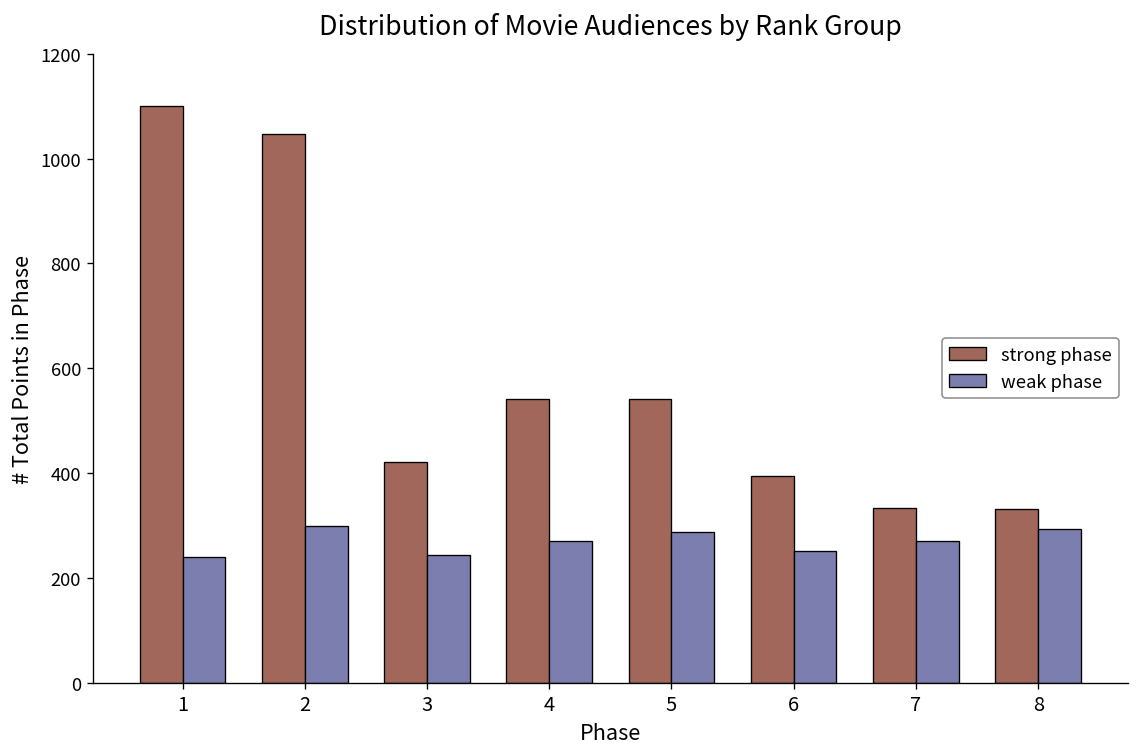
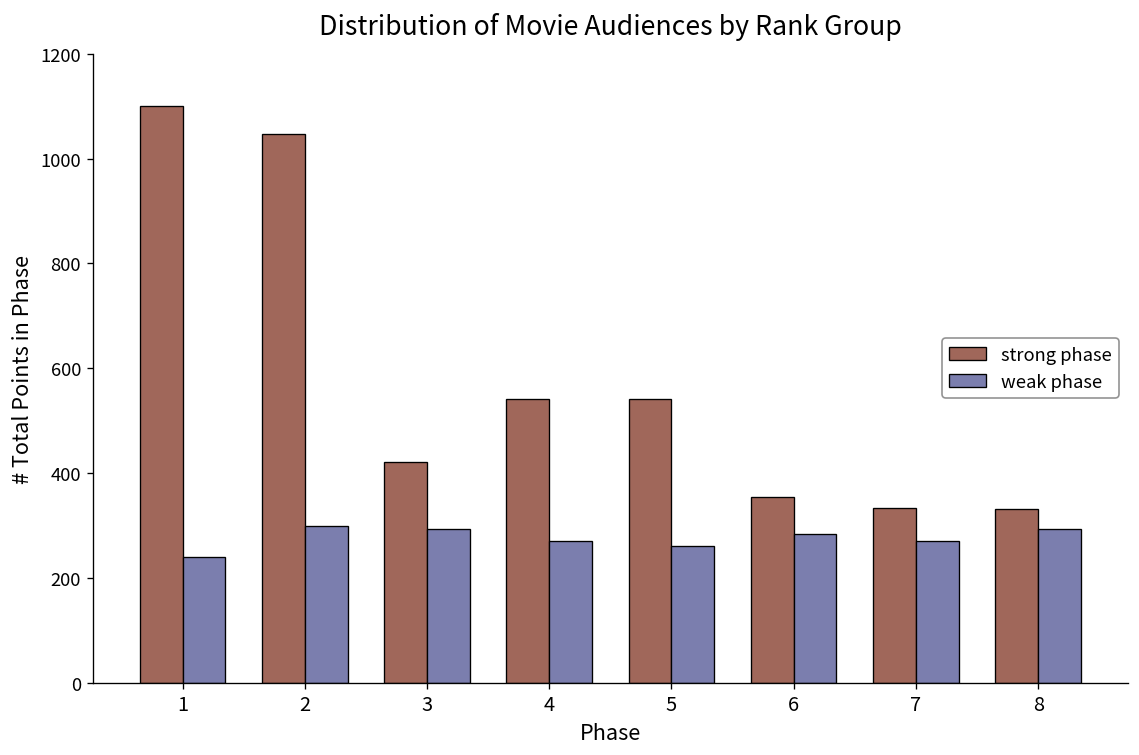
  {
    "strong phase": {
      "1": 1100,
      "2": 1050,
      "3": 420,
      "4": 540,
      "5": 540,
-     "6": 390,
+     "6": 360,
      "7": 330,
      "8": 330
    },
    "weak phase": {
      "1": 240,
      "2": 300,
-     "3": 240,
+     "3": 290,
      "4": 270,
-     "5": 290,
-     "6": 250,
+     "5": 260,
+     "6": 280,
      "7": 270,
      "8": 290
    }
  }
